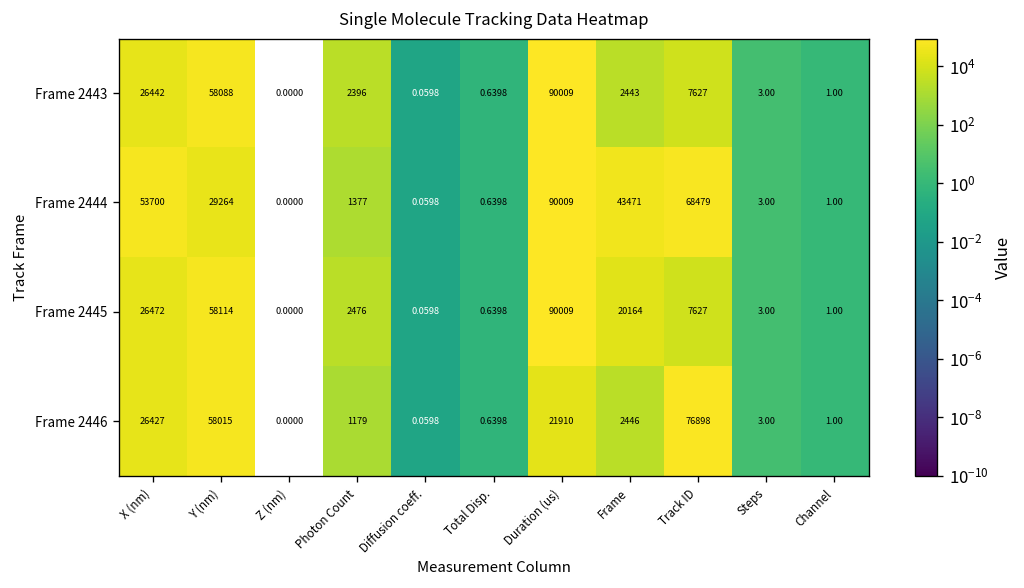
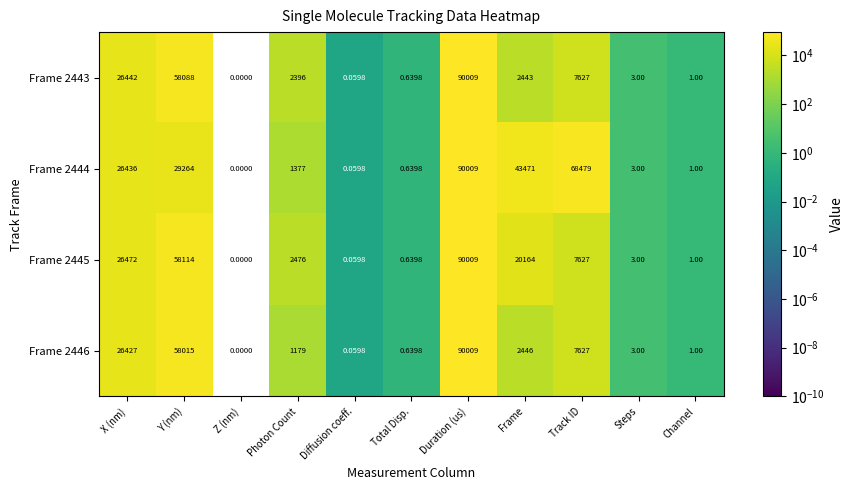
  {
    "Frame 2443": {
      "X (nm)": 26442,
      "Y (nm)": 58088,
      "Z (nm)": 0.0000,
      "Photon Count": 2396,
      "Diffusion coeff.": 0.0598,
      "Total Disp.": 0.6398,
      "Duration (us)": 90009,
      "Frame": 2443,
      "Track ID": 7627,
      "Steps": 3.00,
      "Channel": 1.00
    },
    "Frame 2444": {
-     "X (nm)": 53700,
+     "X (nm)": 26436,
      "Y (nm)": 29264,
      "Z (nm)": 0.0000,
      "Photon Count": 1377,
      "Diffusion coeff.": 0.0598,
      "Total Disp.": 0.6398,
      "Duration (us)": 90009,
      "Frame": 43471,
      "Track ID": 68479,
      "Steps": 3.00,
      "Channel": 1.00
    },
    "Frame 2445": {
      "X (nm)": 26472,
      "Y (nm)": 58114,
      "Z (nm)": 0.0000,
      "Photon Count": 2476,
      "Diffusion coeff.": 0.0598,
      "Total Disp.": 0.6398,
      "Duration (us)": 90009,
      "Frame": 20164,
      "Track ID": 7627,
      "Steps": 3.00,
      "Channel": 1.00
    },
    "Frame 2446": {
      "X (nm)": 26427,
      "Y (nm)": 58015,
      "Z (nm)": 0.0000,
      "Photon Count": 1179,
      "Diffusion coeff.": 0.0598,
      "Total Disp.": 0.6398,
-     "Duration (us)": 21910,
+     "Duration (us)": 90009,
      "Frame": 2446,
-     "Track ID": 76898,
+     "Track ID": 7627,
      "Steps": 3.00,
      "Channel": 1.00
    }
  }
